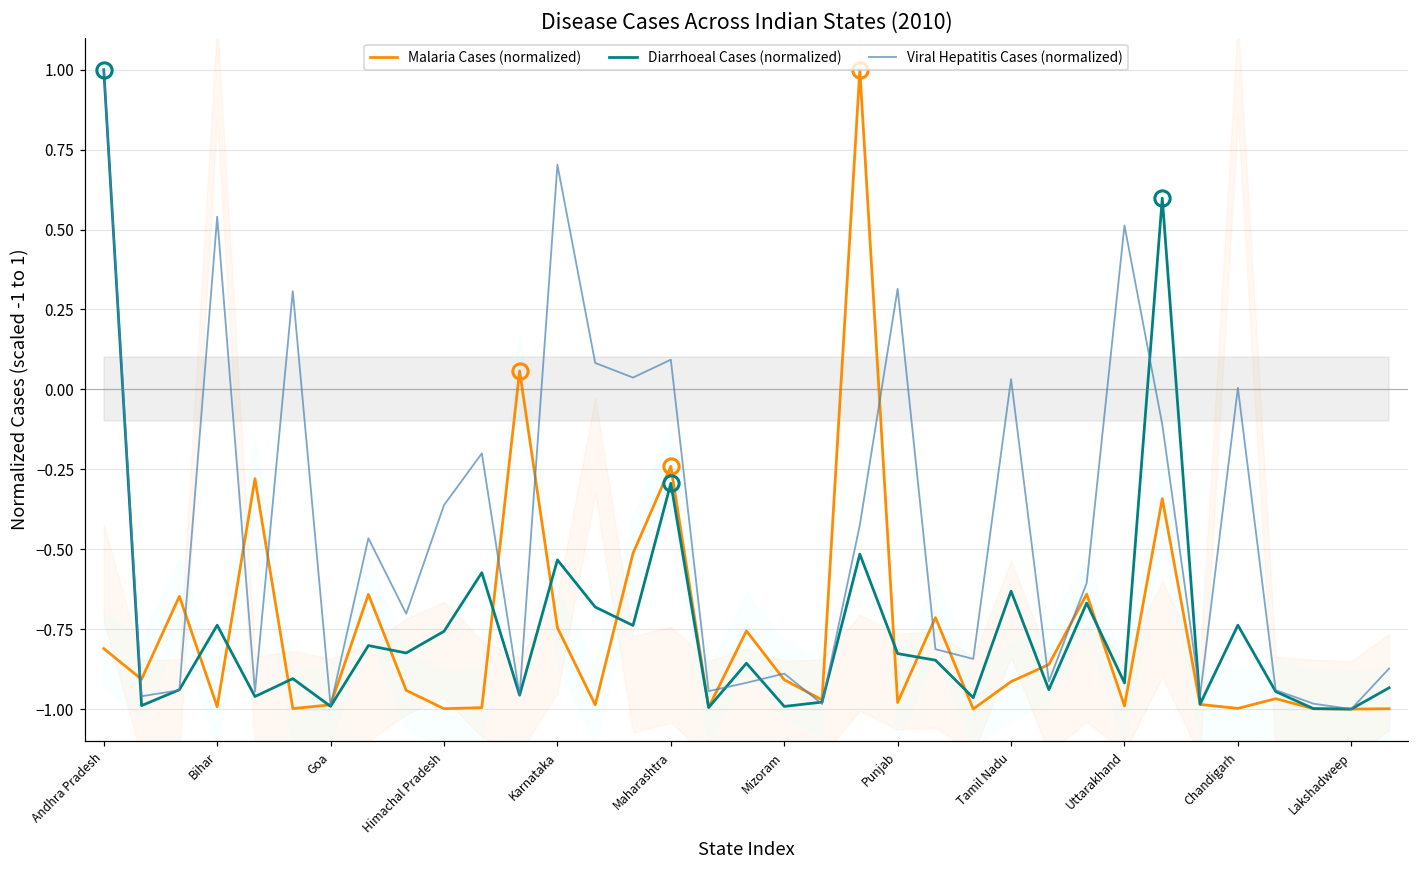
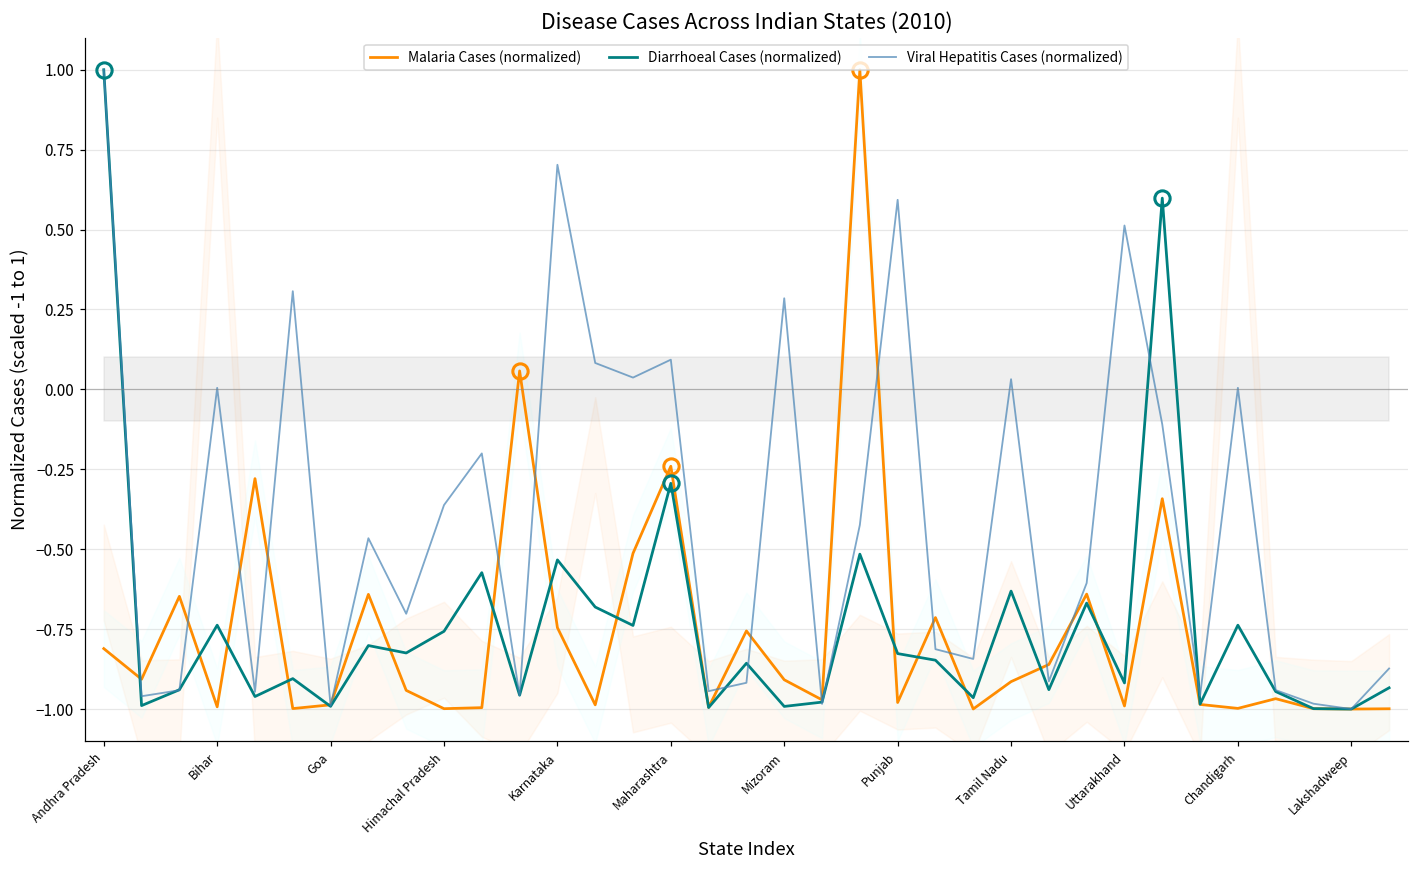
  {
    "Viral Hepatitis Cases (normalized)": {
-     "Bihar": 0.54,
+     "Bihar": 0.00,
      "Himachal Pradesh": -0.36,
      "Karnataka": 0.70,
-     "Mizoram": -0.89,
-     "Punjab": 0.31,
+     "Mizoram": 0.29,
+     "Punjab": 0.59,
      "Tamil Nadu": 0.03,
      "Uttarakhand": 0.51,
      "Chandigarh": 0.00
    }
  }
